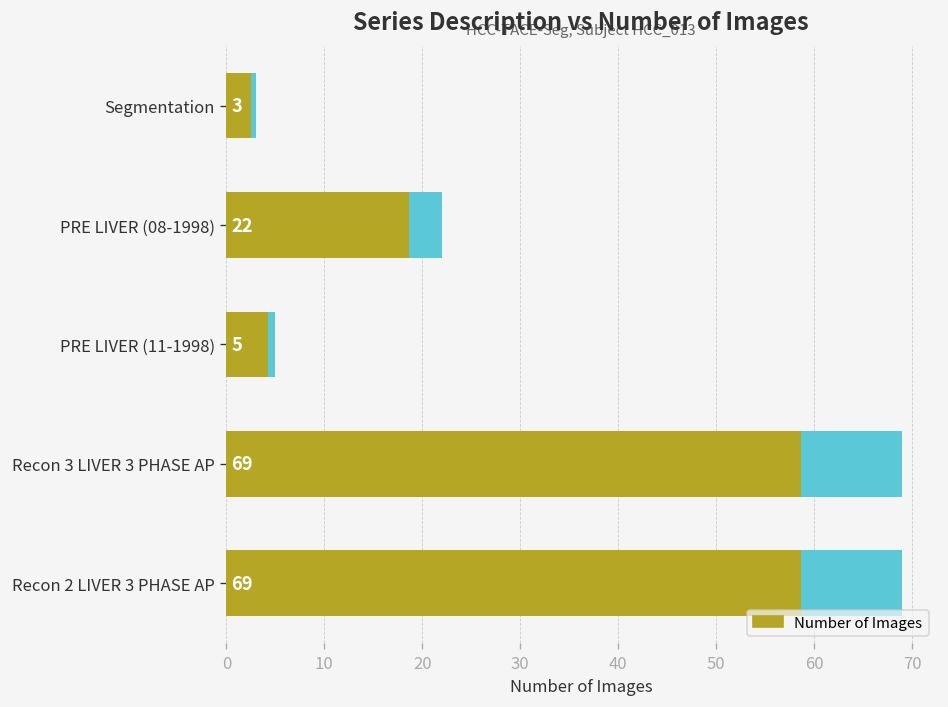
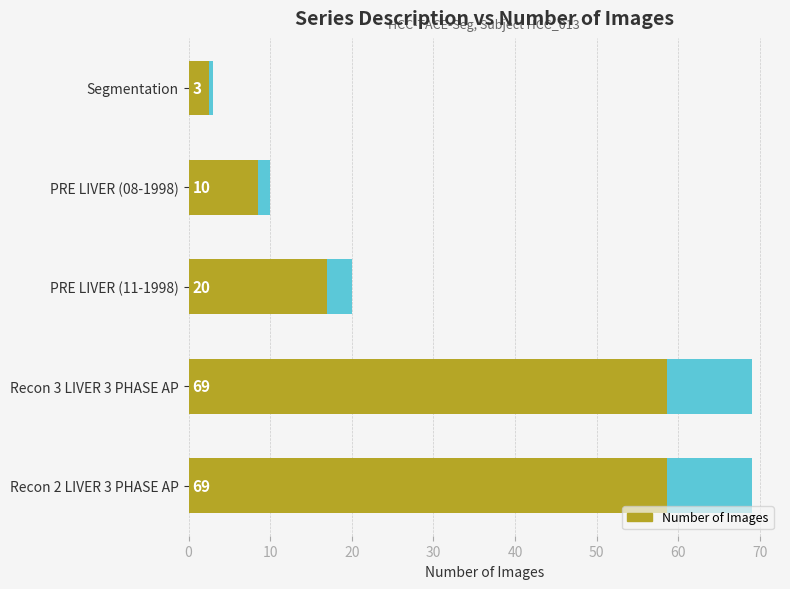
  {
    "Segmentation": 3,
-   "PRE LIVER (08-1998)": 22,
-   "PRE LIVER (11-1998)": 5,
+   "PRE LIVER (08-1998)": 10,
+   "PRE LIVER (11-1998)": 20,
    "Recon 3 LIVER 3 PHASE AP": 69,
    "Recon 2 LIVER 3 PHASE AP": 69
  }
